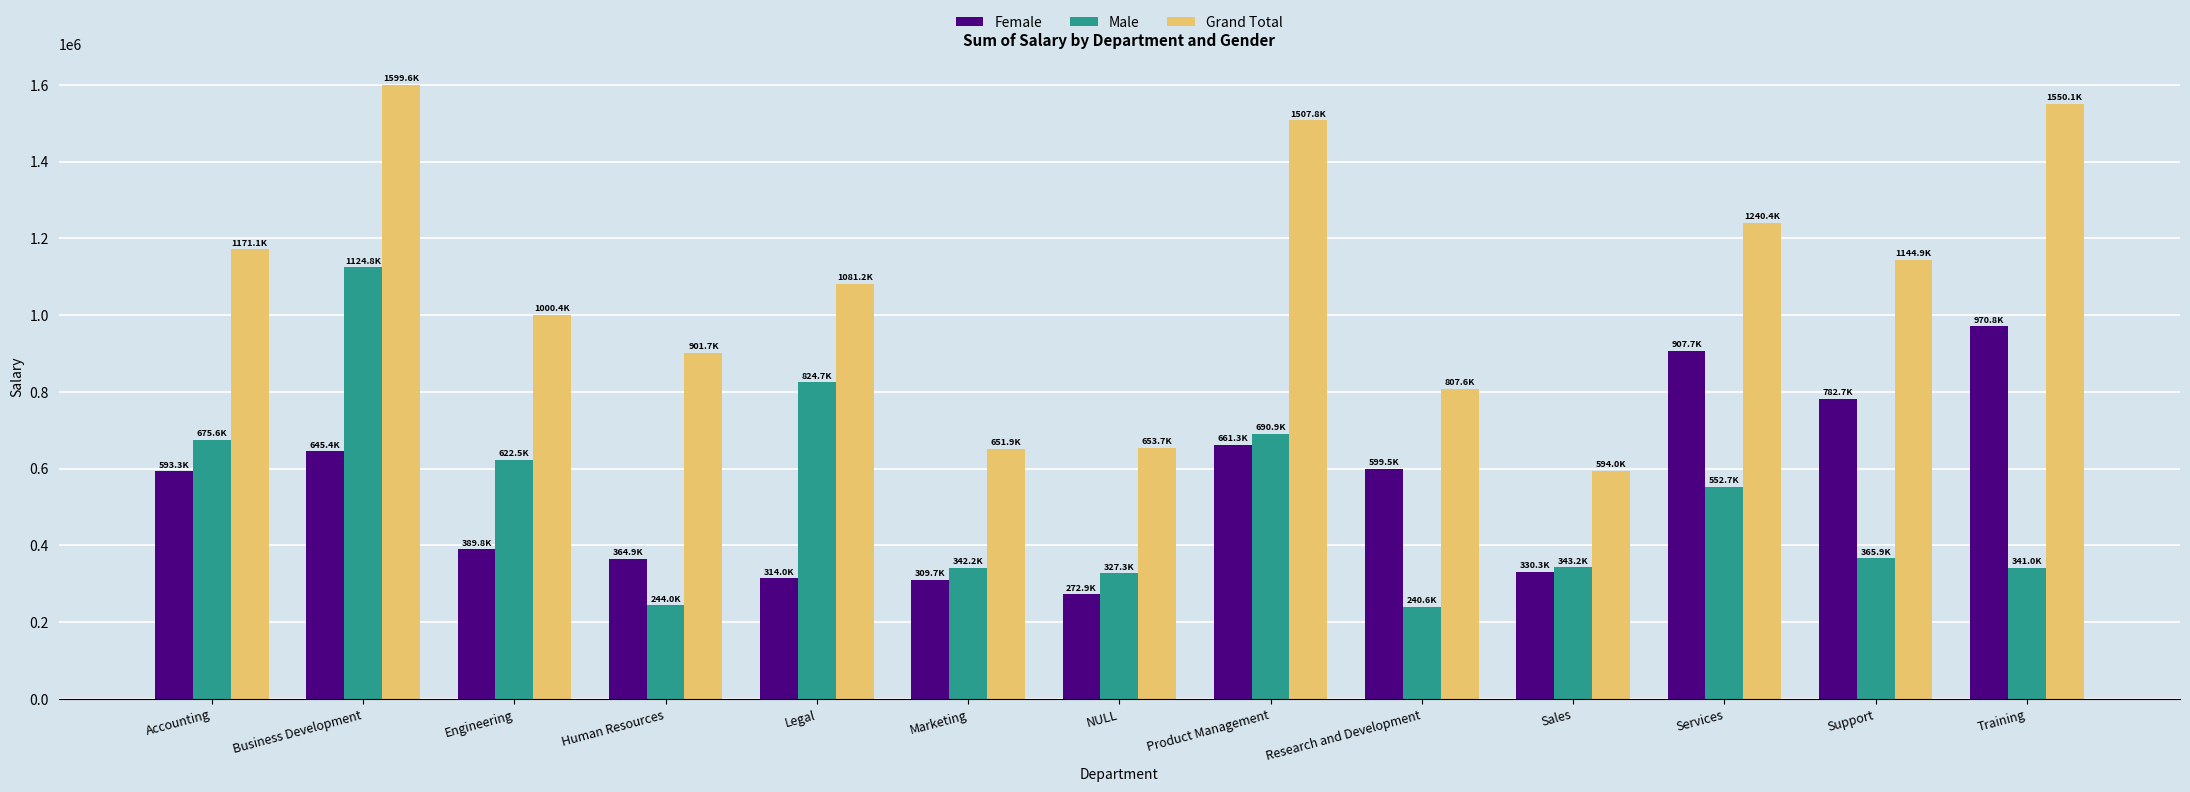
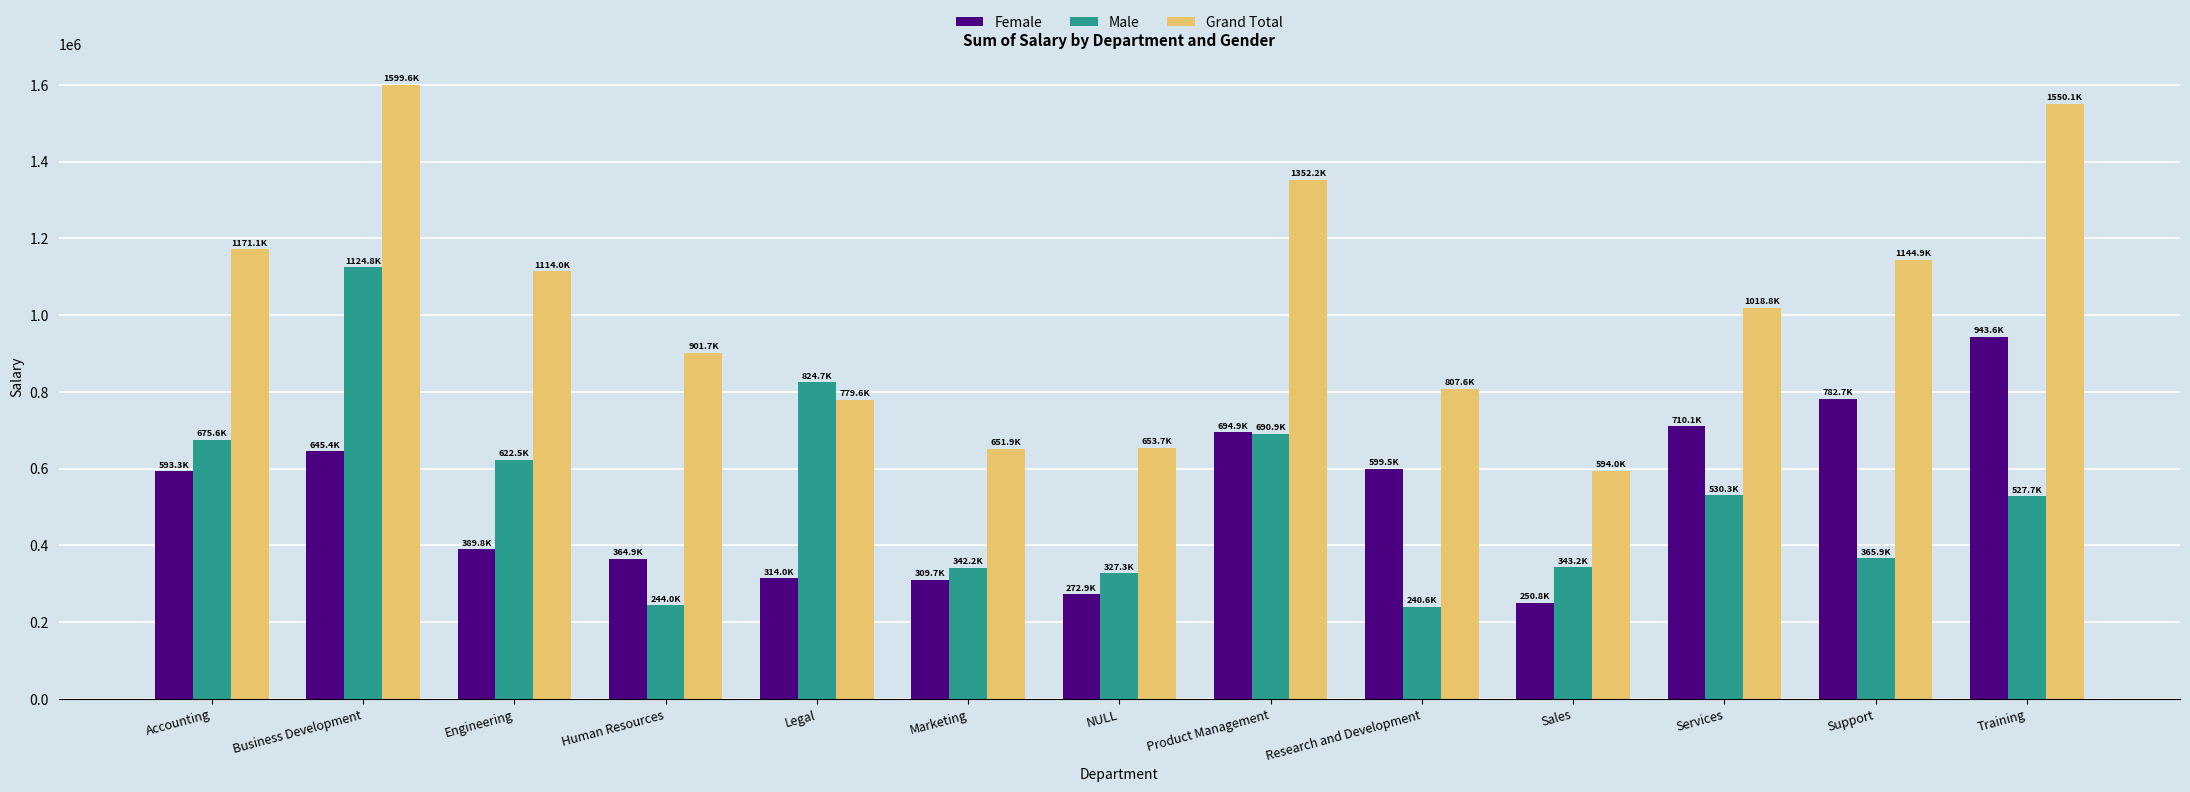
  {
    "Female": {
      "Accounting": "593.3K",
      "Business Development": "645.4K",
      "Engineering": "389.8K",
      "Human Resources": "364.9K",
      "Legal": "314.0K",
      "Marketing": "309.7K",
      "NULL": "272.9K",
-     "Product Management": "661.3K",
+     "Product Management": "694.9K",
      "Research and Development": "599.5K",
-     "Sales": "330.3K",
-     "Services": "907.7K",
+     "Sales": "250.8K",
+     "Services": "710.1K",
      "Support": "782.7K",
-     "Training": "970.8K"
+     "Training": "943.6K"
    },
    "Male": {
      "Accounting": "675.6K",
      "Business Development": "1124.8K",
      "Engineering": "622.5K",
      "Human Resources": "244.0K",
      "Legal": "824.7K",
      "Marketing": "342.2K",
      "NULL": "327.3K",
      "Product Management": "690.9K",
      "Research and Development": "240.6K",
      "Sales": "343.2K",
-     "Services": "552.7K",
+     "Services": "530.3K",
      "Support": "365.9K",
-     "Training": "341.0K"
+     "Training": "527.7K"
    },
    "Grand Total": {
      "Accounting": "1171.1K",
      "Business Development": "1599.6K",
-     "Engineering": "1000.4K",
+     "Engineering": "1114.0K",
      "Human Resources": "901.7K",
-     "Legal": "1081.2K",
+     "Legal": "779.6K",
      "Marketing": "651.9K",
      "NULL": "653.7K",
-     "Product Management": "1507.8K",
+     "Product Management": "1352.2K",
      "Research and Development": "807.6K",
      "Sales": "594.0K",
-     "Services": "1240.4K",
+     "Services": "1018.8K",
      "Support": "1144.9K",
      "Training": "1550.1K"
    }
  }
